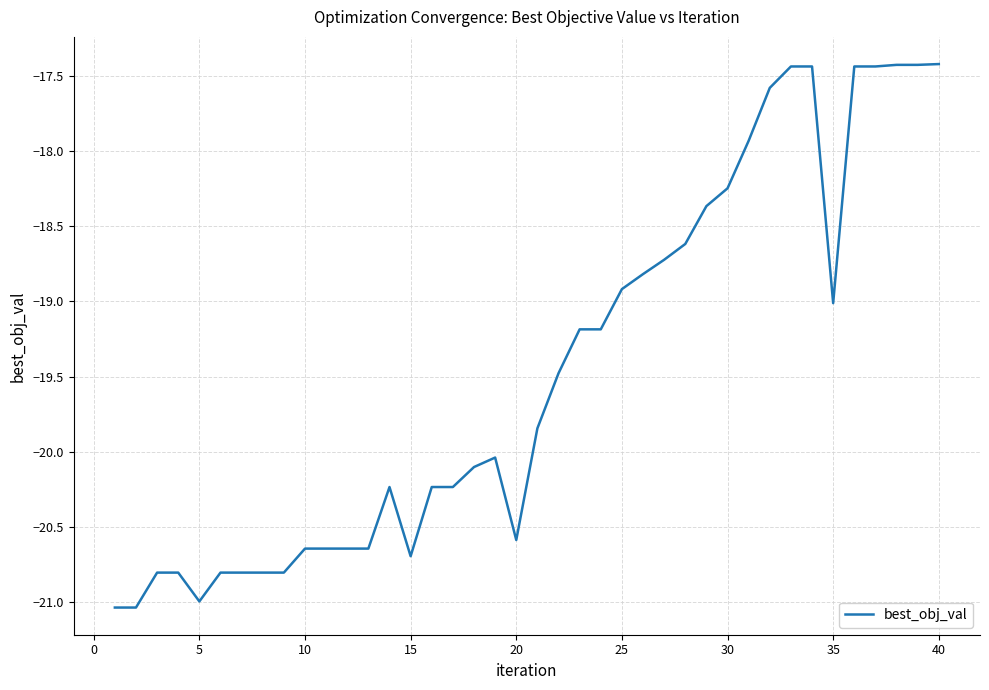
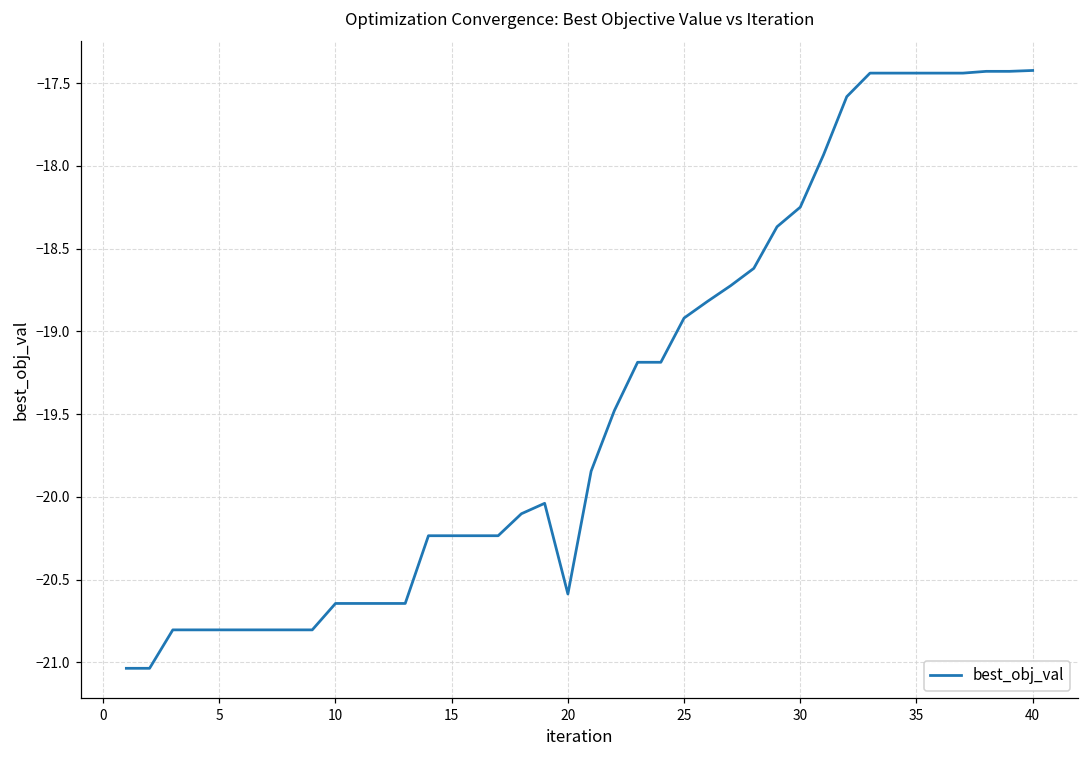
  {
-   "5": -20.99,
+   "5": -20.80,
    "10": -20.64,
-   "15": -20.69,
+   "15": -20.23,
    "20": -20.59,
    "25": -18.92,
    "30": -18.25,
-   "35": -19.01,
+   "35": -17.44,
    "40": -17.42
  }
